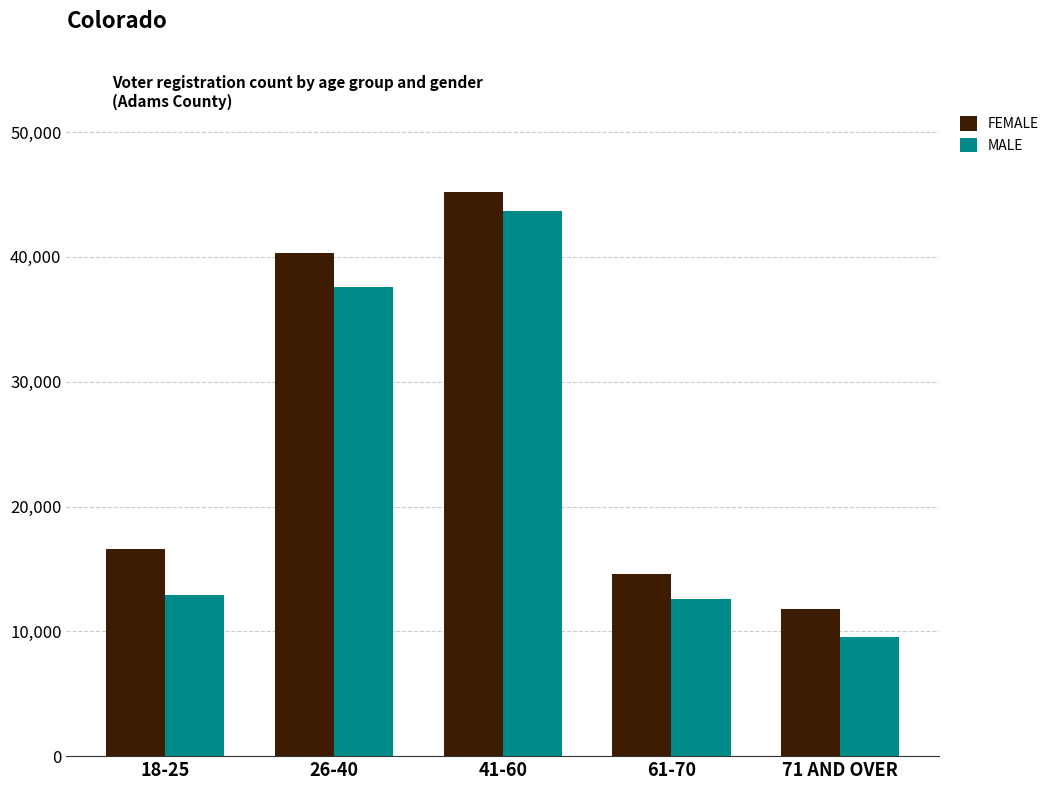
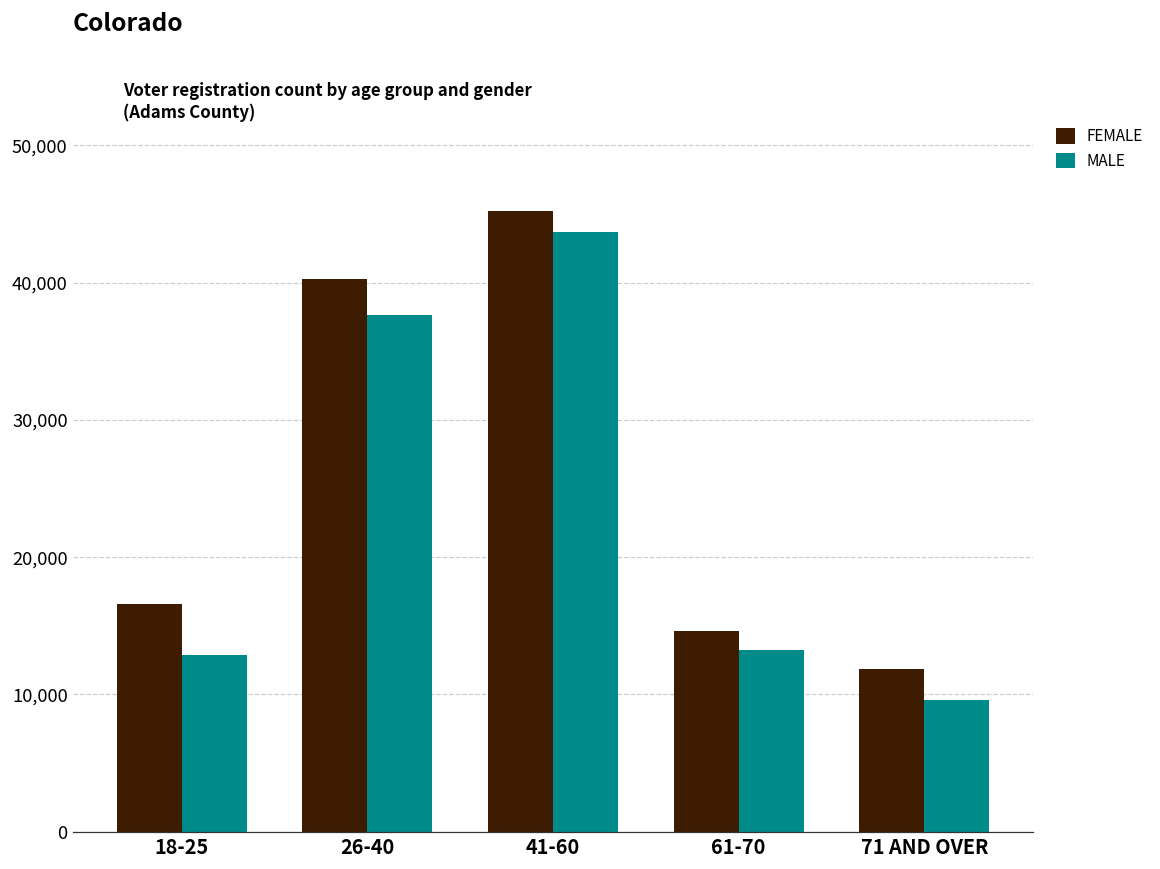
  {
    "FEMALE": {
      "18-25": "16,600",
      "26-40": "40,300",
      "41-60": "45,200",
      "61-70": "14,600",
      "71 AND OVER": "11,800"
    },
    "MALE": {
      "18-25": "12,900",
      "26-40": "37,600",
      "41-60": "43,700",
-     "61-70": "12,600",
+     "61-70": "13,300",
      "71 AND OVER": "9,600"
    }
  }
